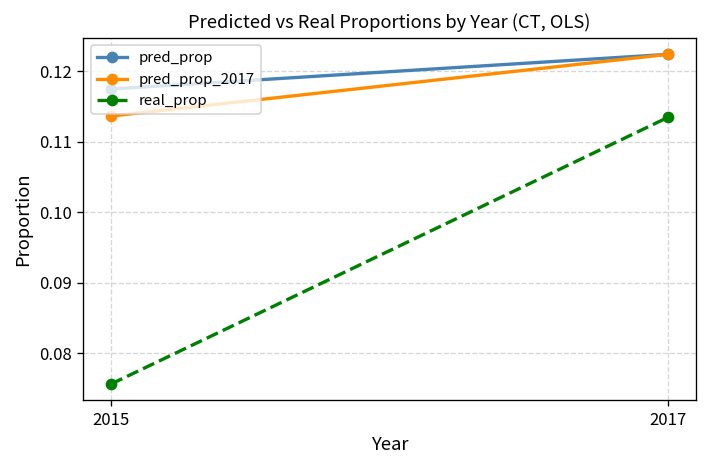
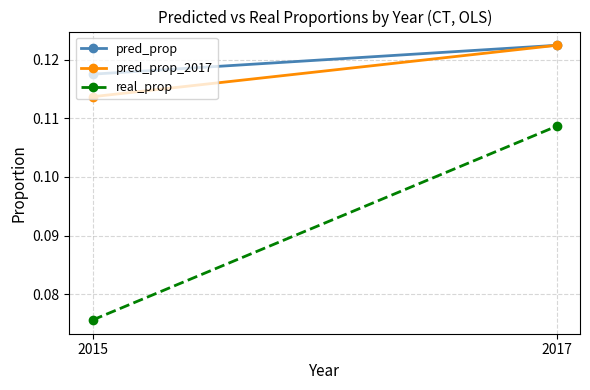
  {
    "real_prop": {
      "2015": 0.076,
-     "2017": 0.113
+     "2017": 0.109
    }
  }
